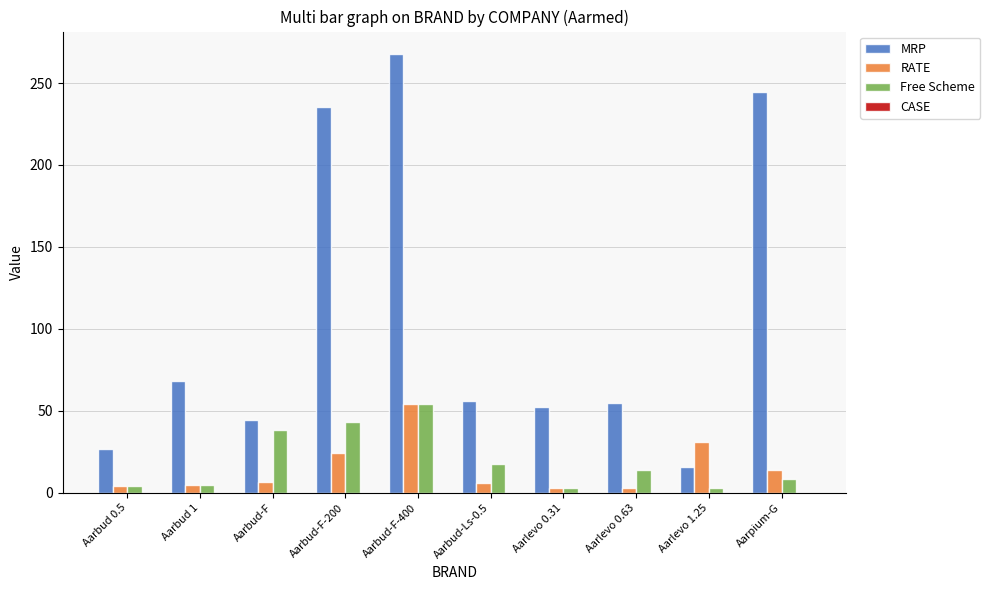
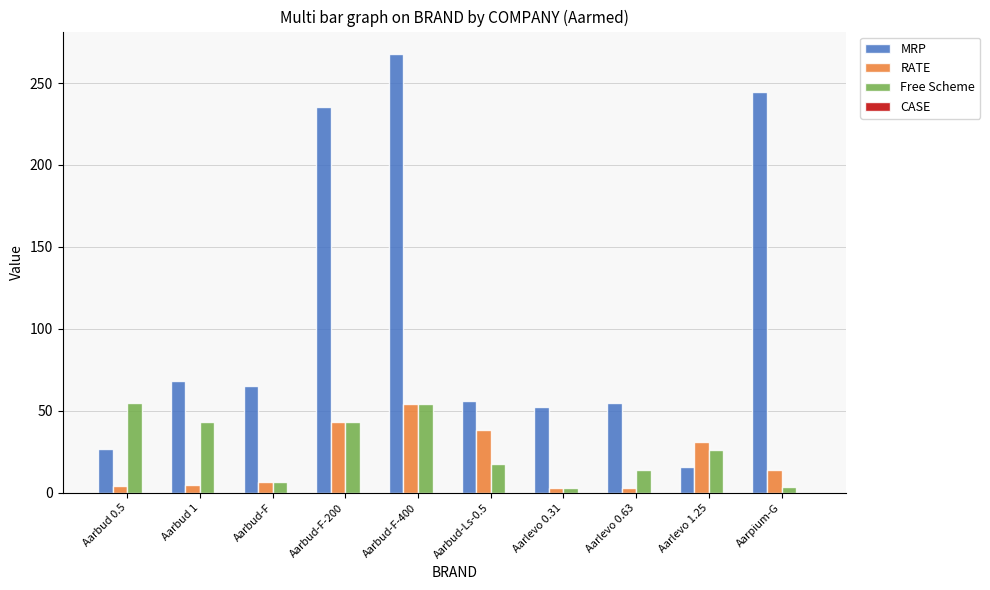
  {
    "MRP": {
      "Aarbud 0.5": 27,
      "Aarbud 1": 68,
-     "Aarbud-F": 44,
+     "Aarbud-F": 65,
      "Aarbud-F-200": 235,
      "Aarbud-F-400": 268,
      "Aarbud-Ls-0.5": 56,
      "Aarlevo 0.31": 53,
      "Aarlevo 0.63": 55,
      "Aarlevo 1.25": 16,
      "Aarpium-G": 245
    },
    "RATE": {
      "Aarbud 0.5": 4,
      "Aarbud 1": 4,
      "Aarbud-F": 7,
-     "Aarbud-F-200": 24,
+     "Aarbud-F-200": 43,
      "Aarbud-F-400": 54,
-     "Aarbud-Ls-0.5": 6,
+     "Aarbud-Ls-0.5": 38,
      "Aarlevo 0.31": 3,
      "Aarlevo 0.63": 3,
      "Aarlevo 1.25": 31,
      "Aarpium-G": 14
    },
    "Free Scheme": {
-     "Aarbud 0.5": 4,
-     "Aarbud 1": 4,
-     "Aarbud-F": 38,
+     "Aarbud 0.5": 55,
+     "Aarbud 1": 43,
+     "Aarbud-F": 7,
      "Aarbud-F-200": 43,
      "Aarbud-F-400": 54,
      "Aarbud-Ls-0.5": 18,
      "Aarlevo 0.31": 3,
      "Aarlevo 0.63": 14,
-     "Aarlevo 1.25": 3,
-     "Aarpium-G": 8
+     "Aarlevo 1.25": 26,
+     "Aarpium-G": 3
    },
    "CASE": {
      "Aarbud 0.5": 0,
      "Aarbud 1": 0,
      "Aarbud-F": 0,
      "Aarbud-F-200": 0,
      "Aarbud-F-400": 0,
      "Aarbud-Ls-0.5": 0,
      "Aarlevo 0.31": 0,
      "Aarlevo 0.63": 0,
      "Aarlevo 1.25": 0,
      "Aarpium-G": 0
    }
  }
